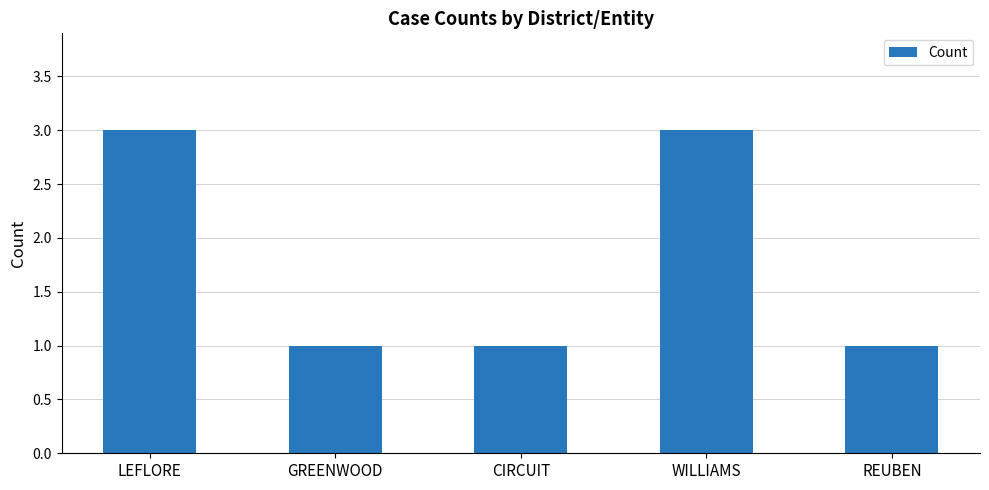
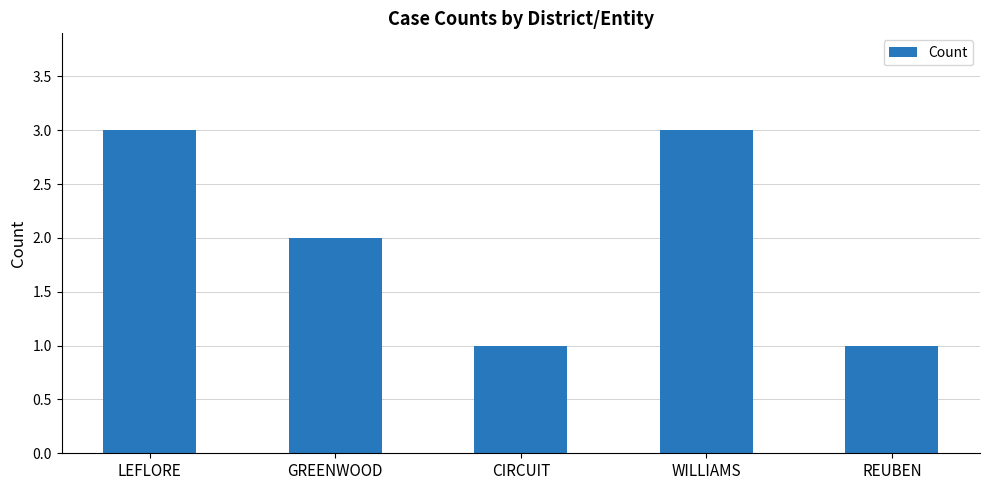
  {
    "LEFLORE": 3,
-   "GREENWOOD": 1,
+   "GREENWOOD": 2,
    "CIRCUIT": 1,
    "WILLIAMS": 3,
    "REUBEN": 1
  }
